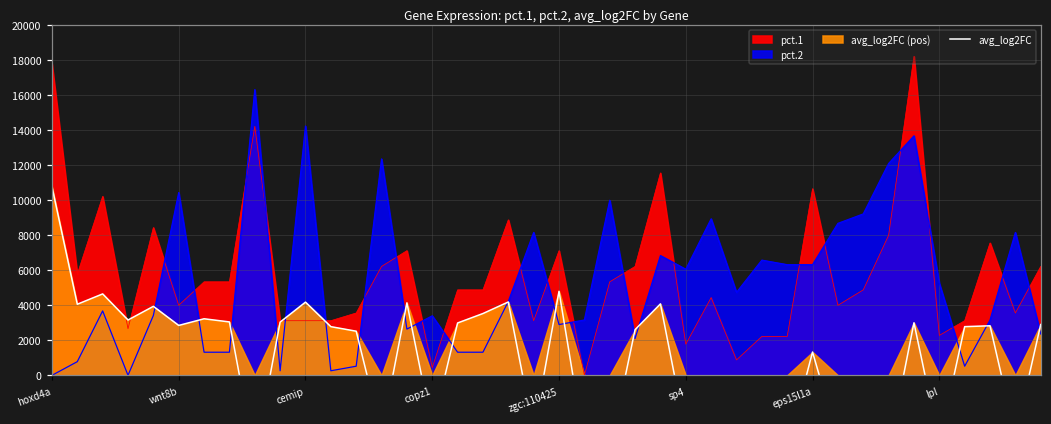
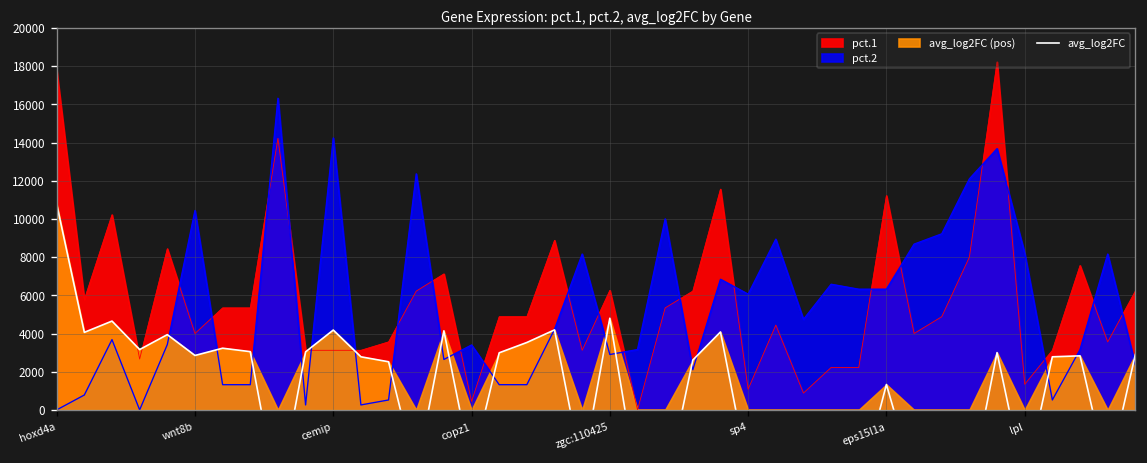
  {
    "pct.1": {
      "hoxd4a": 17800,
      "wnt8b": 4000,
      "cemip": 3100,
      "copz1": 400,
-     "zgc:110425": 7100,
-     "sp4": 1800,
-     "eps15l1a": 10700,
-     "lpl": 2300
+     "zgc:110425": 6300,
+     "sp4": 1100,
+     "eps15l1a": 11200,
+     "lpl": 1300
    },
    "pct.2": {
      "hoxd4a": 0,
      "wnt8b": 10400,
      "cemip": 14200,
      "copz1": 3400,
      "zgc:110425": 2900,
      "sp4": 6100,
      "eps15l1a": 6300,
-     "lpl": 5300
+     "lpl": 8200
    },
    "avg_log2FC (pos)": {
      "copz1": 0,
      "sp4": 0,
      "lpl": 0
    }
  }
